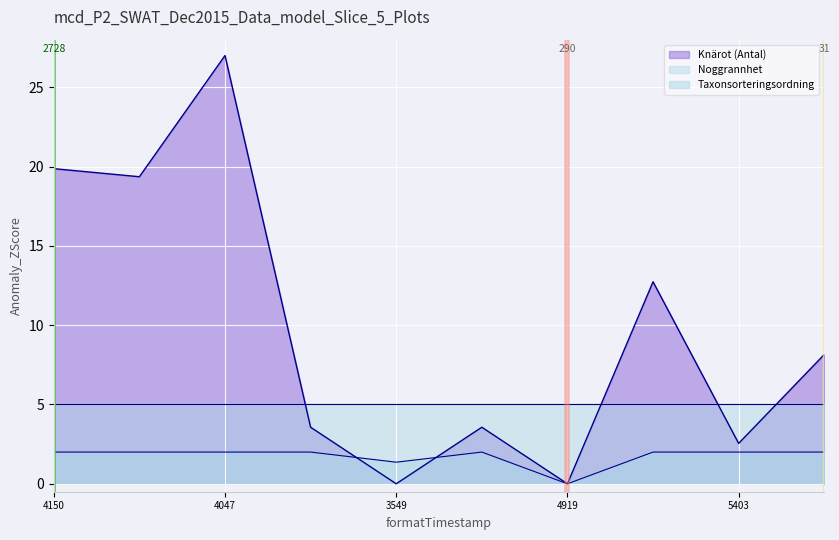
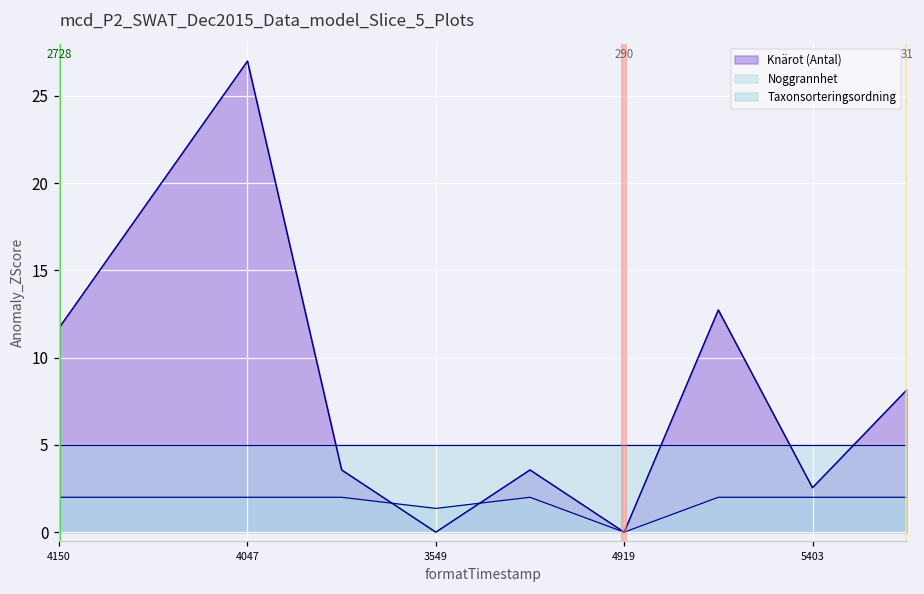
  {
    "Knärot (Antal)": {
-     "4150": 19.9,
+     "4150": 11.7,
      "4047": 27.0,
      "3549": 0.0,
      "5403": 2.5
    }
  }
